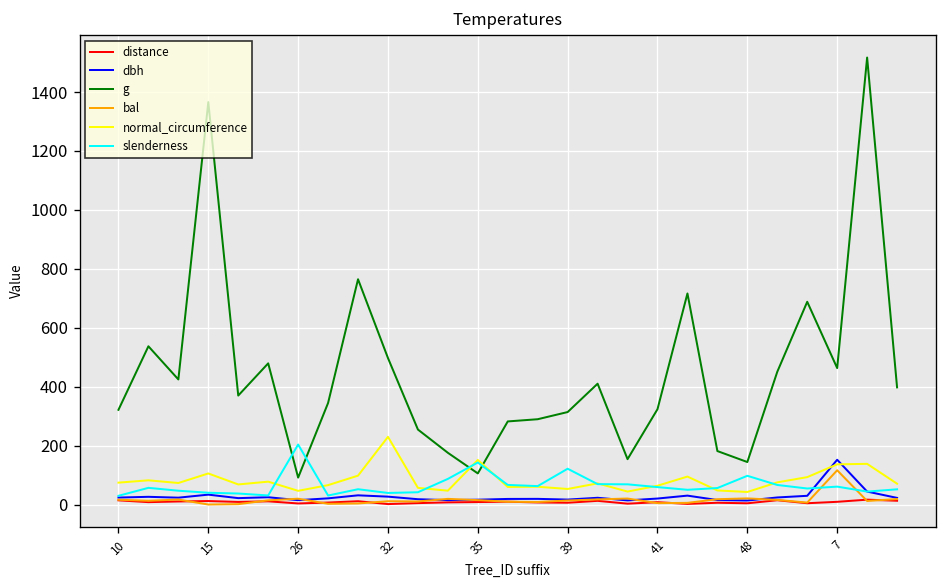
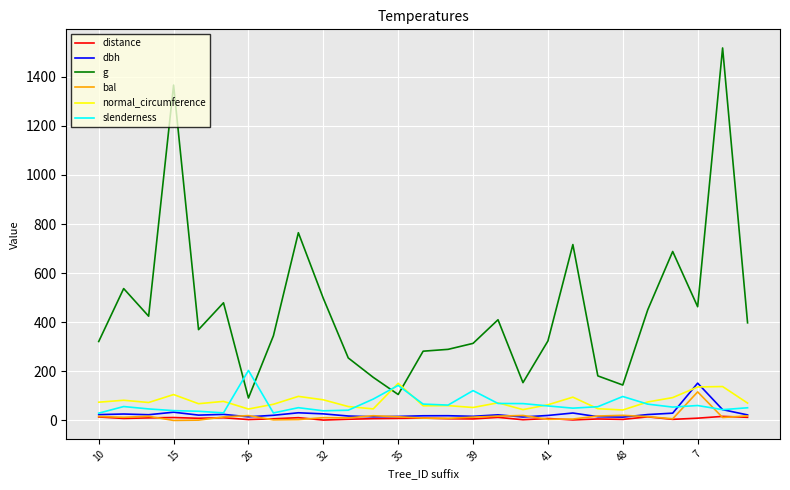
  {
    "distance": {
      "15": 10,
      "26": 0,
      "7": 10
    },
    "dbh": {
      "32": 30,
      "41": 20,
      "7": 150
    },
    "g": {
      "10": 320,
      "26": 90,
      "32": 500,
      "35": 110,
      "39": 310,
      "41": 320,
      "48": 140,
      "7": 460
    },
    "bal": {
      "15": 0,
      "7": 120
    },
    "normal_circumference": {
      "10": 70,
      "15": 110,
      "26": 50,
-     "32": 230,
+     "32": 80,
      "39": 50,
      "48": 40,
      "7": 140
    },
    "slenderness": {
      "26": 200,
      "32": 40,
      "39": 120,
      "48": 100,
      "7": 60
    }
  }
